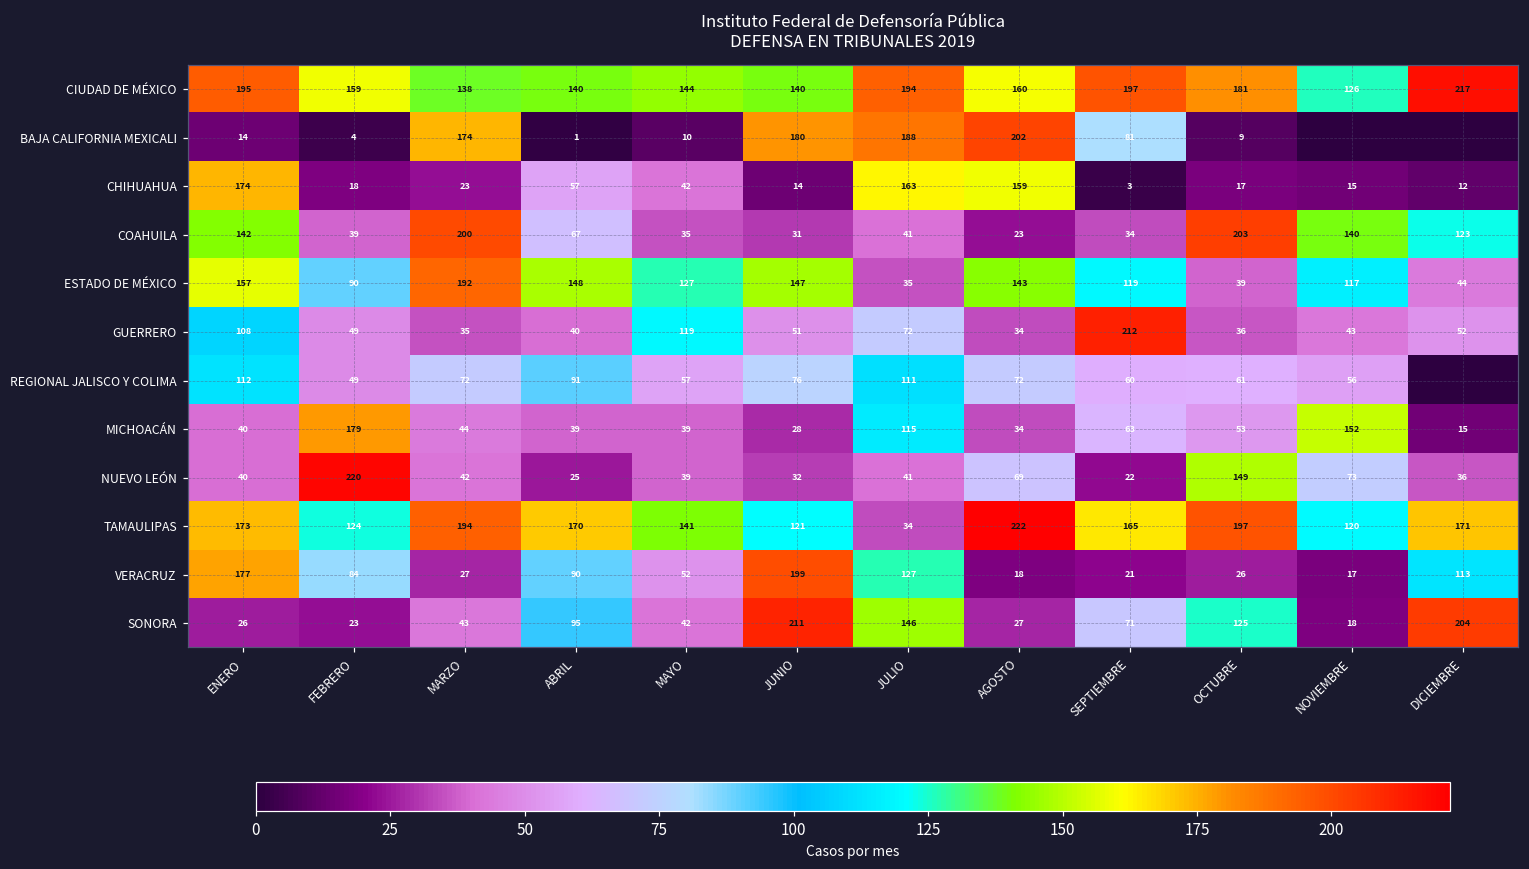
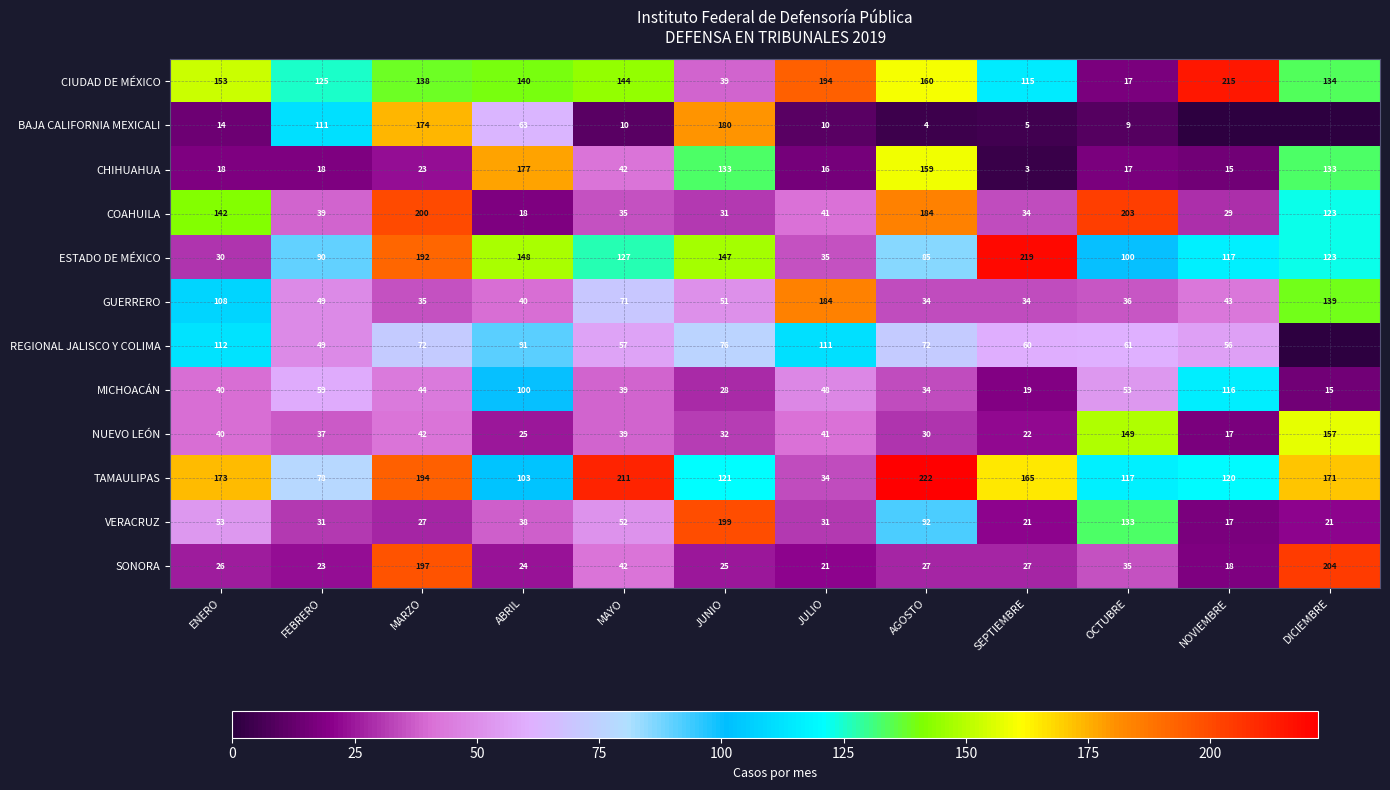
  {
    "CIUDAD DE MÉXICO": {
-     "ENERO": 195,
-     "FEBRERO": 159,
+     "ENERO": 153,
+     "FEBRERO": 125,
      "MARZO": 138,
      "ABRIL": 140,
      "MAYO": 144,
-     "JUNIO": 140,
+     "JUNIO": 39,
      "JULIO": 194,
      "AGOSTO": 160,
-     "SEPTIEMBRE": 197,
-     "OCTUBRE": 181,
-     "NOVIEMBRE": 126,
-     "DICIEMBRE": 217
+     "SEPTIEMBRE": 115,
+     "OCTUBRE": 17,
+     "NOVIEMBRE": 215,
+     "DICIEMBRE": 134
    },
    "BAJA CALIFORNIA MEXICALI": {
      "ENERO": 14,
-     "FEBRERO": 4,
+     "FEBRERO": 111,
      "MARZO": 174,
-     "ABRIL": 1,
+     "ABRIL": 63,
      "MAYO": 10,
      "JUNIO": 180,
-     "JULIO": 188,
-     "AGOSTO": 202,
-     "SEPTIEMBRE": 81,
+     "JULIO": 10,
+     "AGOSTO": 4,
+     "SEPTIEMBRE": 5,
      "OCTUBRE": 9
    },
    "CHIHUAHUA": {
-     "ENERO": 174,
+     "ENERO": 18,
      "FEBRERO": 18,
      "MARZO": 23,
-     "ABRIL": 57,
+     "ABRIL": 177,
      "MAYO": 42,
-     "JUNIO": 14,
-     "JULIO": 163,
+     "JUNIO": 133,
+     "JULIO": 16,
      "AGOSTO": 159,
      "SEPTIEMBRE": 3,
      "OCTUBRE": 17,
      "NOVIEMBRE": 15,
-     "DICIEMBRE": 12
+     "DICIEMBRE": 133
    },
    "COAHUILA": {
      "ENERO": 142,
      "FEBRERO": 39,
      "MARZO": 200,
-     "ABRIL": 67,
+     "ABRIL": 18,
      "MAYO": 35,
      "JUNIO": 31,
      "JULIO": 41,
-     "AGOSTO": 23,
+     "AGOSTO": 184,
      "SEPTIEMBRE": 34,
      "OCTUBRE": 203,
-     "NOVIEMBRE": 140,
+     "NOVIEMBRE": 29,
      "DICIEMBRE": 123
    },
    "ESTADO DE MÉXICO": {
-     "ENERO": 157,
+     "ENERO": 30,
      "FEBRERO": 90,
      "MARZO": 192,
      "ABRIL": 148,
      "MAYO": 127,
      "JUNIO": 147,
      "JULIO": 35,
-     "AGOSTO": 143,
-     "SEPTIEMBRE": 119,
-     "OCTUBRE": 39,
+     "AGOSTO": 85,
+     "SEPTIEMBRE": 219,
+     "OCTUBRE": 100,
      "NOVIEMBRE": 117,
-     "DICIEMBRE": 44
+     "DICIEMBRE": 123
    },
    "GUERRERO": {
      "ENERO": 108,
      "FEBRERO": 49,
      "MARZO": 35,
      "ABRIL": 40,
-     "MAYO": 119,
+     "MAYO": 71,
      "JUNIO": 51,
-     "JULIO": 72,
+     "JULIO": 184,
      "AGOSTO": 34,
-     "SEPTIEMBRE": 212,
+     "SEPTIEMBRE": 34,
      "OCTUBRE": 36,
      "NOVIEMBRE": 43,
-     "DICIEMBRE": 52
+     "DICIEMBRE": 139
    },
    "REGIONAL JALISCO Y COLIMA": {
      "ENERO": 112,
      "FEBRERO": 49,
      "MARZO": 72,
      "ABRIL": 91,
      "MAYO": 57,
      "JUNIO": 76,
      "JULIO": 111,
      "AGOSTO": 72,
      "SEPTIEMBRE": 60,
      "OCTUBRE": 61,
      "NOVIEMBRE": 56
    },
    "MICHOACÁN": {
      "ENERO": 40,
-     "FEBRERO": 179,
+     "FEBRERO": 59,
      "MARZO": 44,
-     "ABRIL": 39,
+     "ABRIL": 100,
      "MAYO": 39,
      "JUNIO": 28,
-     "JULIO": 115,
+     "JULIO": 48,
      "AGOSTO": 34,
-     "SEPTIEMBRE": 63,
+     "SEPTIEMBRE": 19,
      "OCTUBRE": 53,
-     "NOVIEMBRE": 152,
+     "NOVIEMBRE": 116,
      "DICIEMBRE": 15
    },
    "NUEVO LEÓN": {
      "ENERO": 40,
-     "FEBRERO": 220,
+     "FEBRERO": 37,
      "MARZO": 42,
      "ABRIL": 25,
      "MAYO": 39,
      "JUNIO": 32,
      "JULIO": 41,
-     "AGOSTO": 69,
+     "AGOSTO": 30,
      "SEPTIEMBRE": 22,
      "OCTUBRE": 149,
-     "NOVIEMBRE": 73,
-     "DICIEMBRE": 36
+     "NOVIEMBRE": 17,
+     "DICIEMBRE": 157
    },
    "TAMAULIPAS": {
      "ENERO": 173,
-     "FEBRERO": 124,
+     "FEBRERO": 78,
      "MARZO": 194,
-     "ABRIL": 170,
-     "MAYO": 141,
+     "ABRIL": 103,
+     "MAYO": 211,
      "JUNIO": 121,
      "JULIO": 34,
      "AGOSTO": 222,
      "SEPTIEMBRE": 165,
-     "OCTUBRE": 197,
+     "OCTUBRE": 117,
      "NOVIEMBRE": 120,
      "DICIEMBRE": 171
    },
    "VERACRUZ": {
-     "ENERO": 177,
-     "FEBRERO": 84,
+     "ENERO": 53,
+     "FEBRERO": 31,
      "MARZO": 27,
-     "ABRIL": 90,
+     "ABRIL": 38,
      "MAYO": 52,
      "JUNIO": 199,
-     "JULIO": 127,
-     "AGOSTO": 18,
+     "JULIO": 31,
+     "AGOSTO": 92,
      "SEPTIEMBRE": 21,
-     "OCTUBRE": 26,
+     "OCTUBRE": 133,
      "NOVIEMBRE": 17,
-     "DICIEMBRE": 113
+     "DICIEMBRE": 21
    },
    "SONORA": {
      "ENERO": 26,
      "FEBRERO": 23,
-     "MARZO": 43,
-     "ABRIL": 95,
+     "MARZO": 197,
+     "ABRIL": 24,
      "MAYO": 42,
-     "JUNIO": 211,
-     "JULIO": 146,
+     "JUNIO": 25,
+     "JULIO": 21,
      "AGOSTO": 27,
-     "SEPTIEMBRE": 71,
-     "OCTUBRE": 125,
+     "SEPTIEMBRE": 27,
+     "OCTUBRE": 35,
      "NOVIEMBRE": 18,
      "DICIEMBRE": 204
    }
  }
